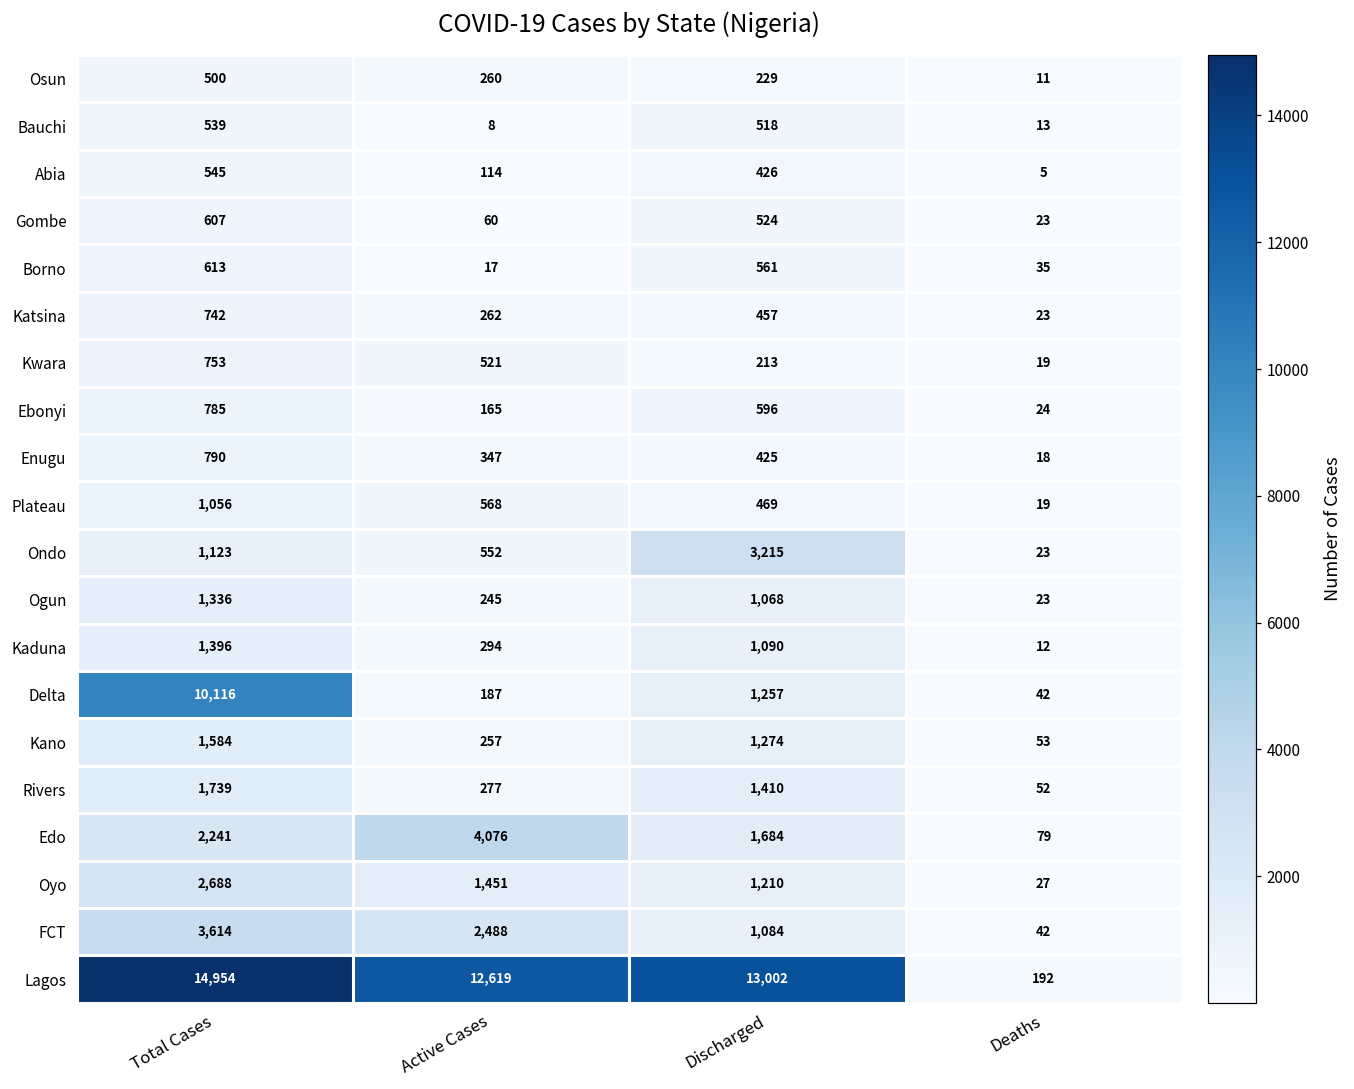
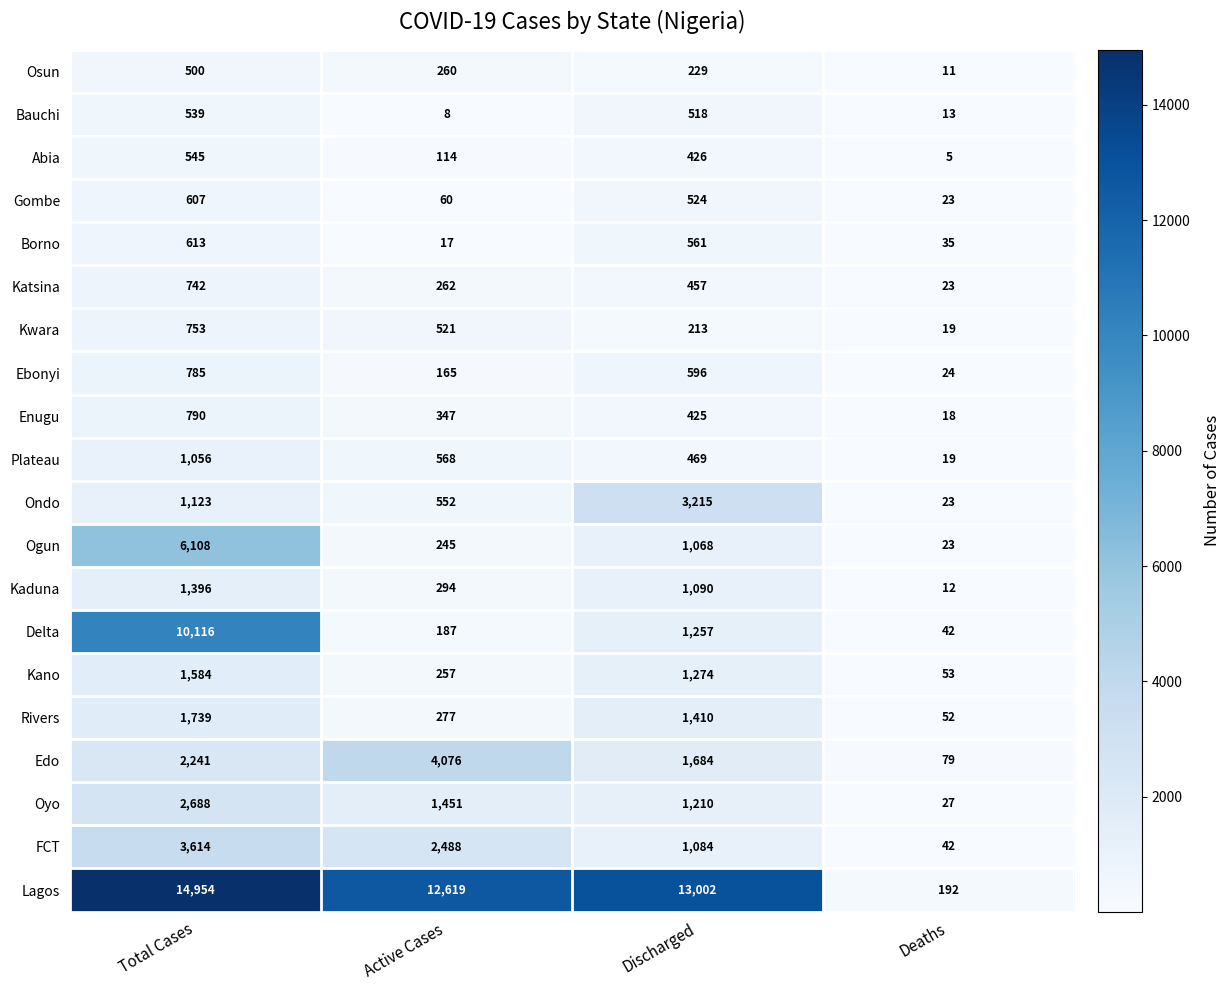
  {
    "Osun": {
      "Total Cases": "500",
      "Active Cases": "260",
      "Discharged": "229",
      "Deaths": "11"
    },
    "Bauchi": {
      "Total Cases": "539",
      "Active Cases": "8",
      "Discharged": "518",
      "Deaths": "13"
    },
    "Abia": {
      "Total Cases": "545",
      "Active Cases": "114",
      "Discharged": "426",
      "Deaths": "5"
    },
    "Gombe": {
      "Total Cases": "607",
      "Active Cases": "60",
      "Discharged": "524",
      "Deaths": "23"
    },
    "Borno": {
      "Total Cases": "613",
      "Active Cases": "17",
      "Discharged": "561",
      "Deaths": "35"
    },
    "Katsina": {
      "Total Cases": "742",
      "Active Cases": "262",
      "Discharged": "457",
      "Deaths": "23"
    },
    "Kwara": {
      "Total Cases": "753",
      "Active Cases": "521",
      "Discharged": "213",
      "Deaths": "19"
    },
    "Ebonyi": {
      "Total Cases": "785",
      "Active Cases": "165",
      "Discharged": "596",
      "Deaths": "24"
    },
    "Enugu": {
      "Total Cases": "790",
      "Active Cases": "347",
      "Discharged": "425",
      "Deaths": "18"
    },
    "Plateau": {
      "Total Cases": "1,056",
      "Active Cases": "568",
      "Discharged": "469",
      "Deaths": "19"
    },
    "Ondo": {
      "Total Cases": "1,123",
      "Active Cases": "552",
      "Discharged": "3,215",
      "Deaths": "23"
    },
    "Ogun": {
-     "Total Cases": "1,336",
+     "Total Cases": "6,108",
      "Active Cases": "245",
      "Discharged": "1,068",
      "Deaths": "23"
    },
    "Kaduna": {
      "Total Cases": "1,396",
      "Active Cases": "294",
      "Discharged": "1,090",
      "Deaths": "12"
    },
    "Delta": {
      "Total Cases": "10,116",
      "Active Cases": "187",
      "Discharged": "1,257",
      "Deaths": "42"
    },
    "Kano": {
      "Total Cases": "1,584",
      "Active Cases": "257",
      "Discharged": "1,274",
      "Deaths": "53"
    },
    "Rivers": {
      "Total Cases": "1,739",
      "Active Cases": "277",
      "Discharged": "1,410",
      "Deaths": "52"
    },
    "Edo": {
      "Total Cases": "2,241",
      "Active Cases": "4,076",
      "Discharged": "1,684",
      "Deaths": "79"
    },
    "Oyo": {
      "Total Cases": "2,688",
      "Active Cases": "1,451",
      "Discharged": "1,210",
      "Deaths": "27"
    },
    "FCT": {
      "Total Cases": "3,614",
      "Active Cases": "2,488",
      "Discharged": "1,084",
      "Deaths": "42"
    },
    "Lagos": {
      "Total Cases": "14,954",
      "Active Cases": "12,619",
      "Discharged": "13,002",
      "Deaths": "192"
    }
  }
